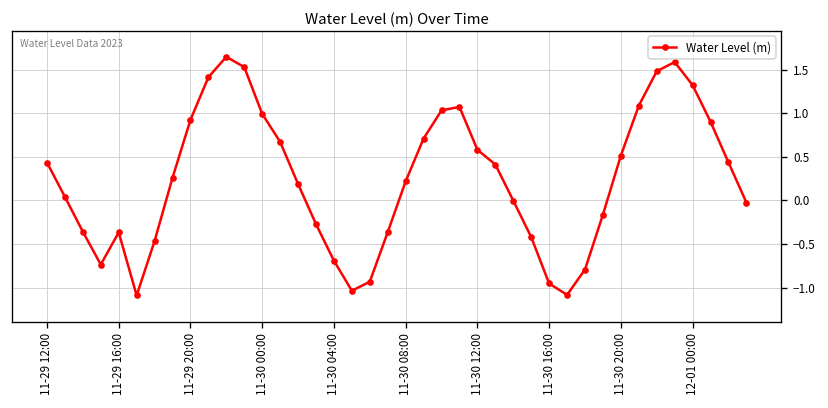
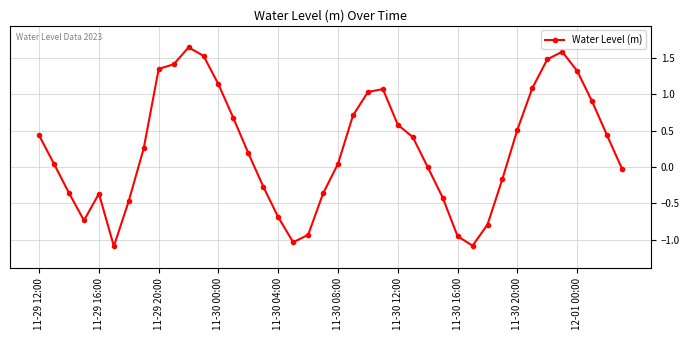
  {
    "11-29 12:00": 0.4,
    "11-29 16:00": -0.4,
-   "11-29 20:00": 0.9,
-   "11-30 00:00": 1.0,
+   "11-29 20:00": 1.3,
+   "11-30 00:00": 1.1,
    "11-30 04:00": -0.7,
-   "11-30 08:00": 0.2,
+   "11-30 08:00": 0.0,
    "11-30 12:00": 0.6,
    "11-30 16:00": -1.0,
    "11-30 20:00": 0.5,
    "12-01 00:00": 1.3
  }
